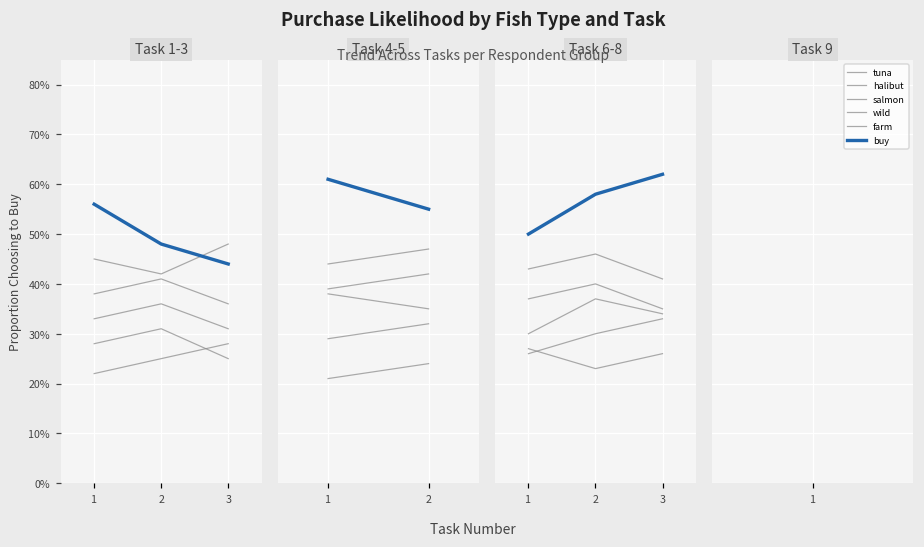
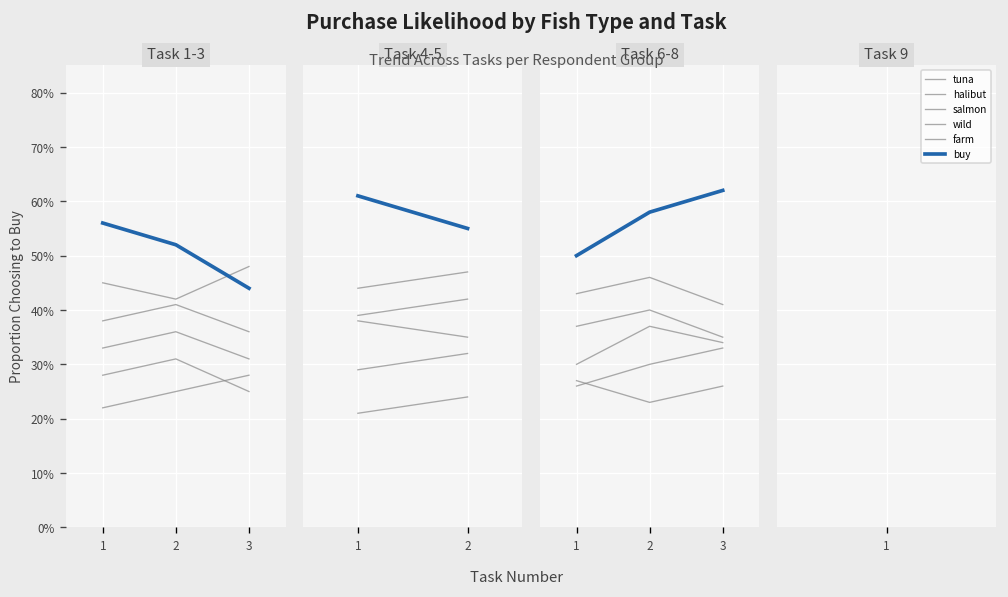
  {
    "Task 1-3": {
      "buy": {
        "1": "56%",
-       "2": "48%",
+       "2": "52%",
        "3": "44%"
      }
    }
  }
